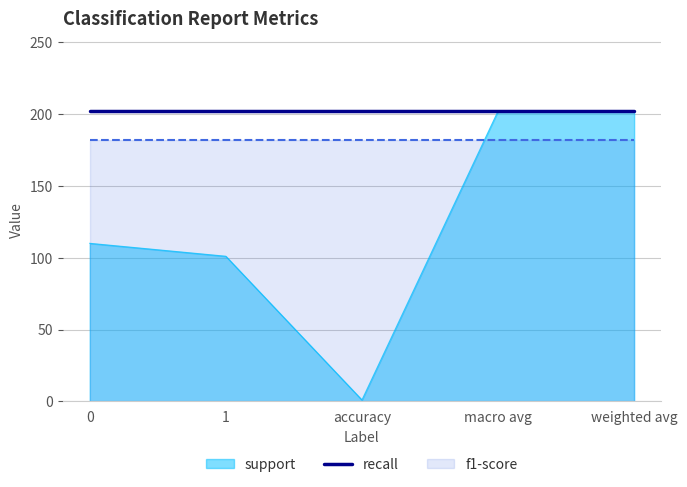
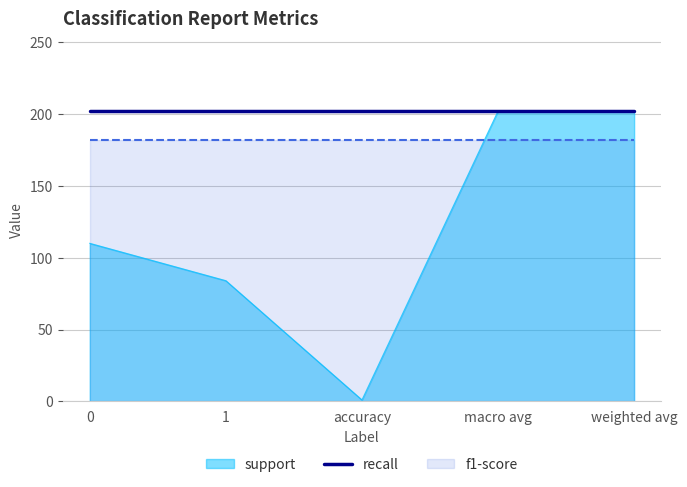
  {
    "support": {
      "0": 110,
-     "1": 101,
+     "1": 84,
      "accuracy": 1
    },
    "recall": {
      "0": 202,
      "1": 202,
      "accuracy": 202
    },
    "f1-score": {
      "0": 182,
      "1": 182,
      "accuracy": 182,
      "macro avg": 182,
      "weighted avg": 182
    }
  }
